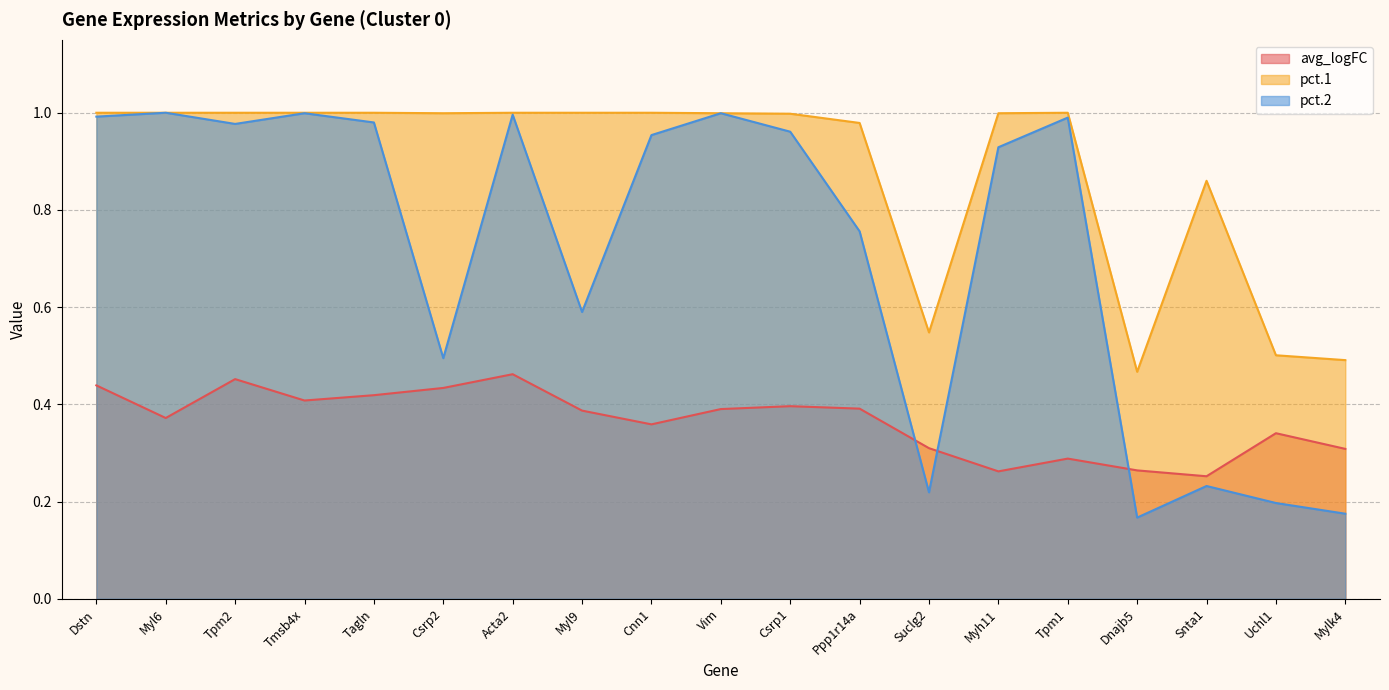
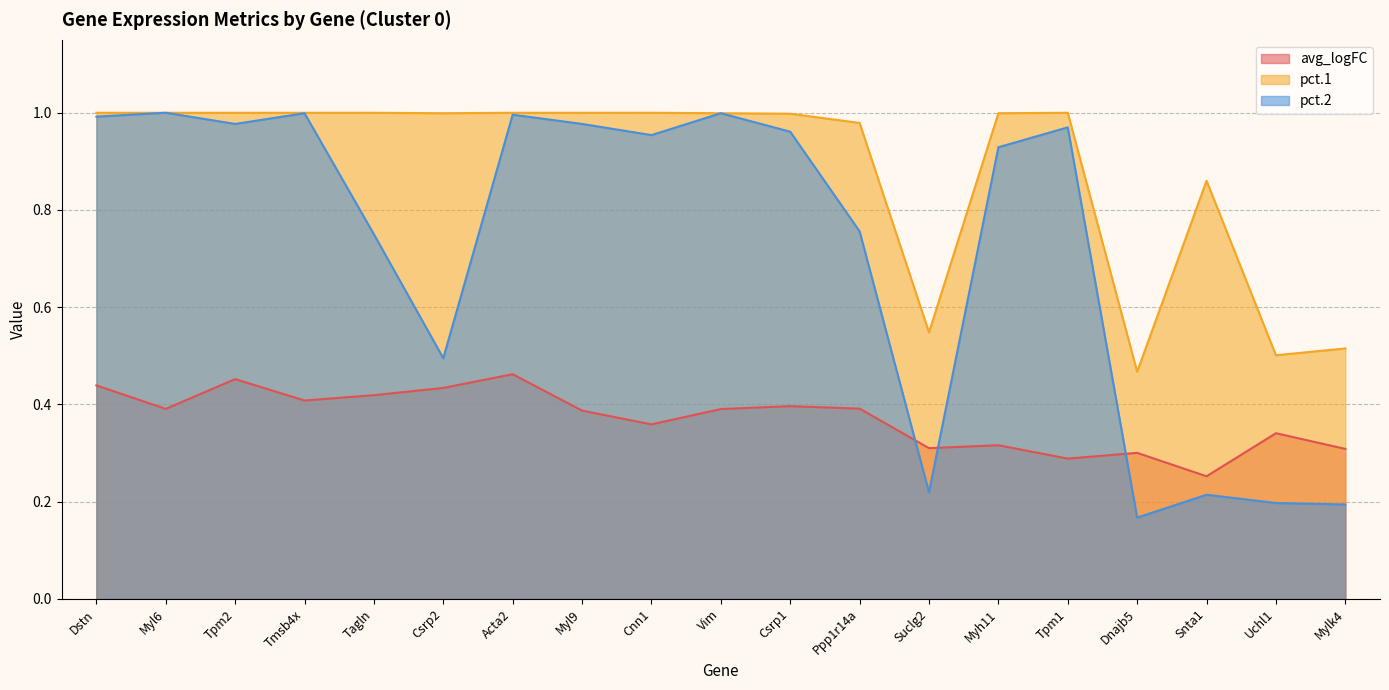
  {
    "avg_logFC": {
      "Dstn": 0.44,
-     "Myl6": 0.37,
+     "Myl6": 0.39,
      "Tpm2": 0.45,
      "Tmsb4x": 0.41,
      "Tagln": 0.42,
      "Csrp2": 0.43,
      "Acta2": 0.46,
      "Myl9": 0.39,
      "Cnn1": 0.36,
      "Vim": 0.39,
      "Csrp1": 0.40,
      "Ppp1r14a": 0.39,
      "Suclg2": 0.31,
-     "Myh11": 0.26,
+     "Myh11": 0.32,
      "Tpm1": 0.29,
-     "Dnajb5": 0.26,
+     "Dnajb5": 0.30,
      "Snta1": 0.25,
      "Uchl1": 0.34,
      "Mylk4": 0.31
    },
    "pct.1": {
      "Dstn": 1.00,
      "Tpm2": 1.00,
      "Tagln": 1.00,
      "Csrp2": 1.00,
      "Myl9": 1.00,
      "Cnn1": 1.00,
      "Csrp1": 1.00,
      "Ppp1r14a": 0.98,
      "Suclg2": 0.55,
      "Myh11": 1.00,
      "Tpm1": 1.00,
      "Dnajb5": 0.47,
      "Snta1": 0.86,
      "Uchl1": 0.50,
-     "Mylk4": 0.49
+     "Mylk4": 0.52
    },
    "pct.2": {
      "Dstn": 0.99,
      "Tpm2": 0.98,
-     "Tagln": 0.98,
+     "Tagln": 0.75,
      "Csrp2": 0.50,
-     "Myl9": 0.59,
+     "Myl9": 0.98,
      "Cnn1": 0.95,
      "Csrp1": 0.96,
      "Ppp1r14a": 0.76,
      "Suclg2": 0.22,
      "Myh11": 0.93,
-     "Tpm1": 0.99,
+     "Tpm1": 0.97,
      "Dnajb5": 0.17,
-     "Snta1": 0.23,
+     "Snta1": 0.21,
      "Uchl1": 0.20,
-     "Mylk4": 0.18
+     "Mylk4": 0.19
    }
  }
